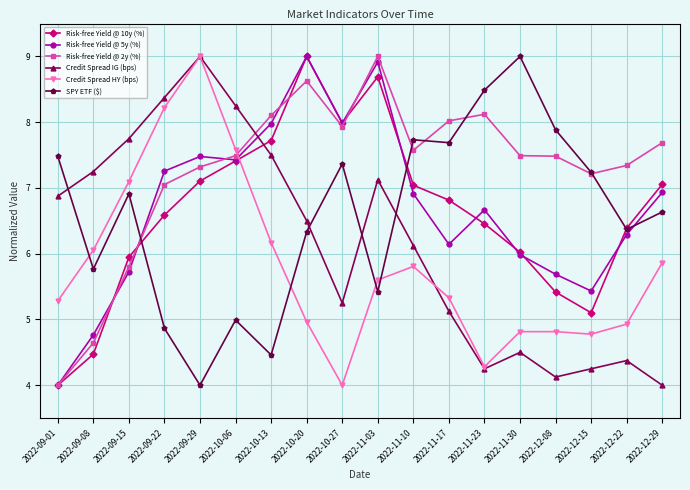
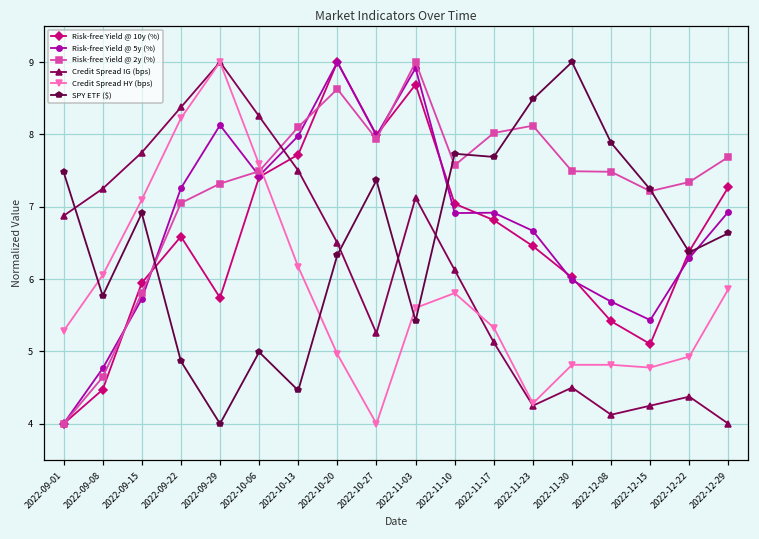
  {
    "Risk-free Yield @ 10y (%)": {
      "2022-09-08": 4.5,
      "2022-09-15": 5.9,
      "2022-09-22": 6.6,
-     "2022-09-29": 7.1,
+     "2022-09-29": 5.7,
      "2022-10-13": 7.7,
      "2022-11-03": 8.7,
      "2022-11-10": 7.0,
      "2022-11-17": 6.8,
      "2022-11-23": 6.5,
      "2022-12-08": 5.4,
      "2022-12-15": 5.1,
-     "2022-12-29": 7.1
+     "2022-12-29": 7.3
    },
    "Risk-free Yield @ 5y (%)": {
      "2022-09-08": 4.8,
      "2022-09-15": 5.7,
      "2022-09-22": 7.3,
-     "2022-09-29": 7.5,
+     "2022-09-29": 8.1,
      "2022-10-13": 8.0,
      "2022-11-03": 8.9,
      "2022-11-10": 6.9,
-     "2022-11-17": 6.1,
+     "2022-11-17": 6.9,
      "2022-11-23": 6.7,
      "2022-12-08": 5.7,
      "2022-12-15": 5.4,
      "2022-12-22": 6.3,
      "2022-12-29": 6.9
    }
  }
